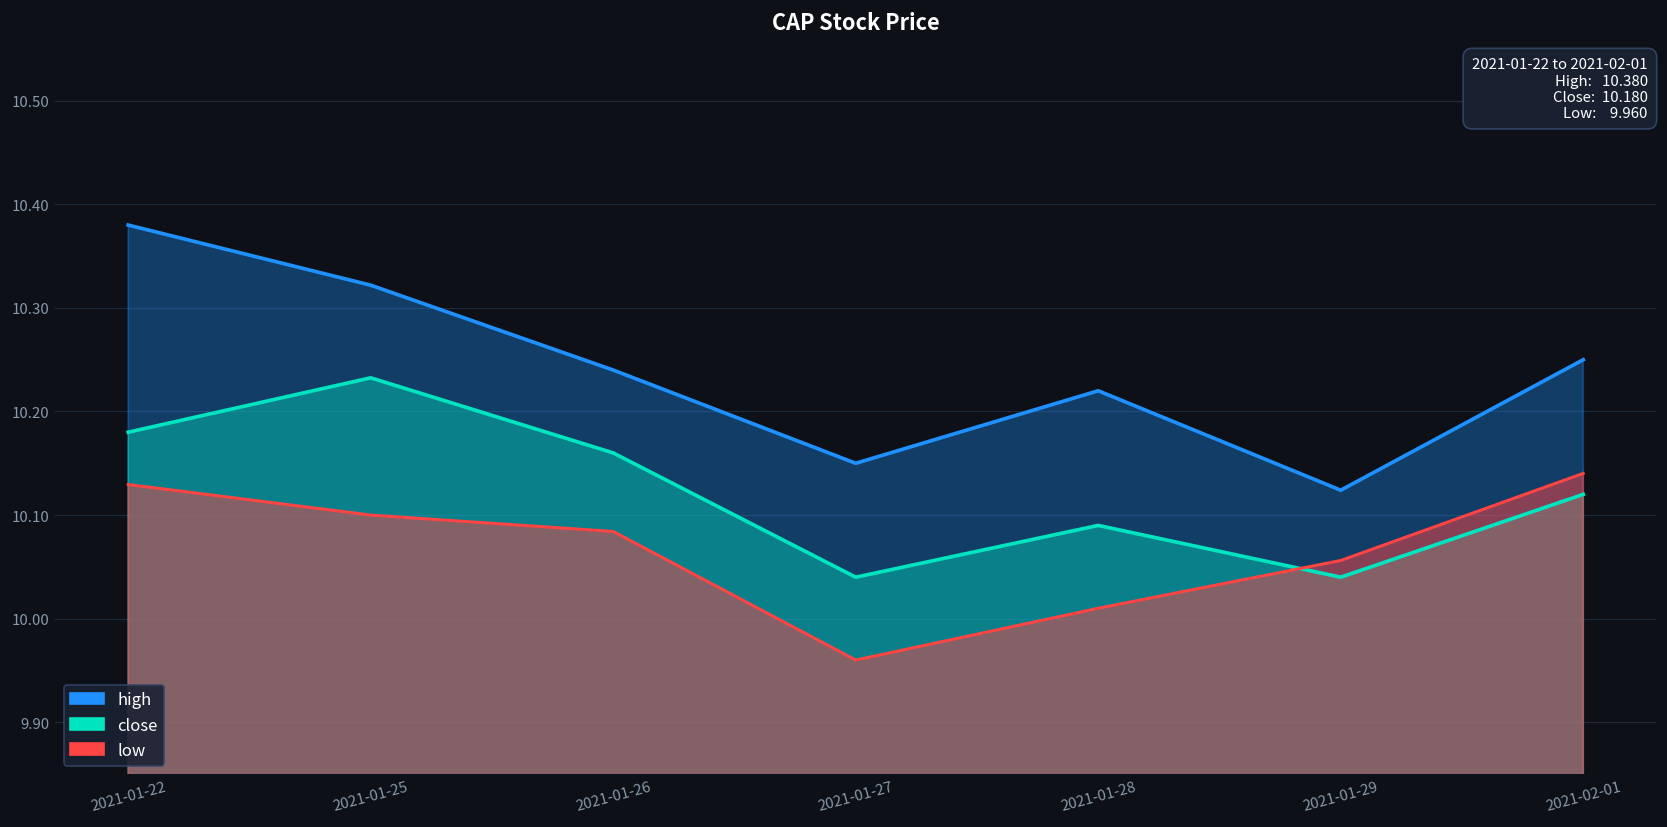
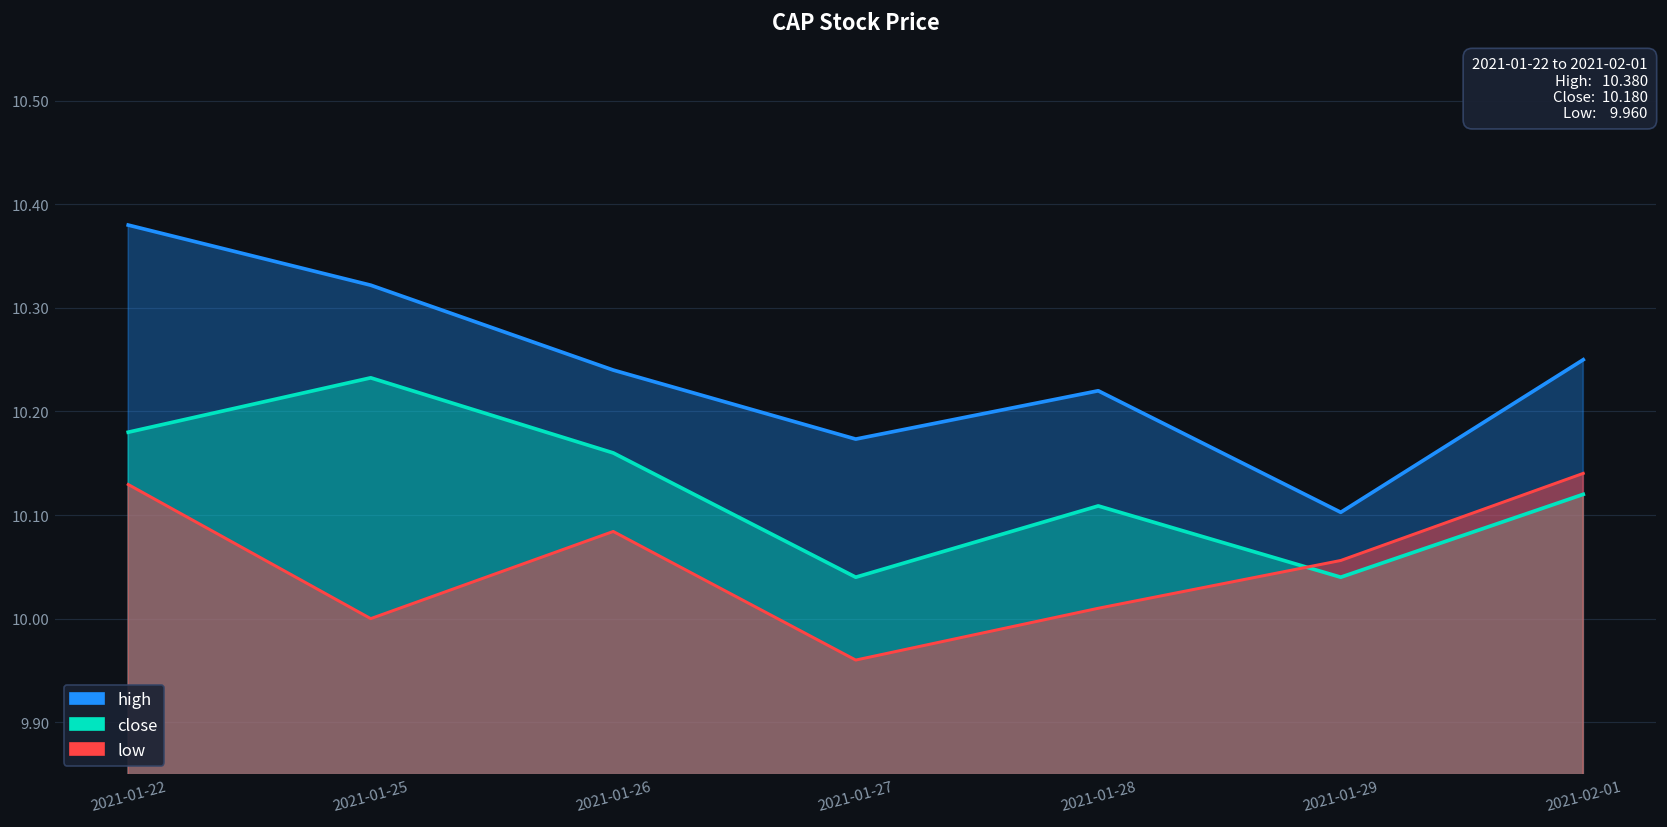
  {
    "high": {
      "2021-01-22": 10.38,
      "2021-01-25": 10.32,
      "2021-01-26": 10.24,
-     "2021-01-27": 10.15,
+     "2021-01-27": 10.17,
      "2021-01-28": 10.22,
-     "2021-01-29": 10.12,
+     "2021-01-29": 10.10,
      "2021-02-01": 10.25
    },
    "close": {
      "2021-01-22": 10.18,
      "2021-01-25": 10.23,
      "2021-01-26": 10.16,
      "2021-01-27": 10.04,
-     "2021-01-28": 10.09,
+     "2021-01-28": 10.11,
      "2021-01-29": 10.04,
      "2021-02-01": 10.12
    },
    "low": {
      "2021-01-22": 10.13,
-     "2021-01-25": 10.1,
+     "2021-01-25": 10.0,
      "2021-01-26": 10.08,
      "2021-01-27": 9.96,
      "2021-01-28": 10.01,
      "2021-01-29": 10.06,
      "2021-02-01": 10.14
    }
  }
